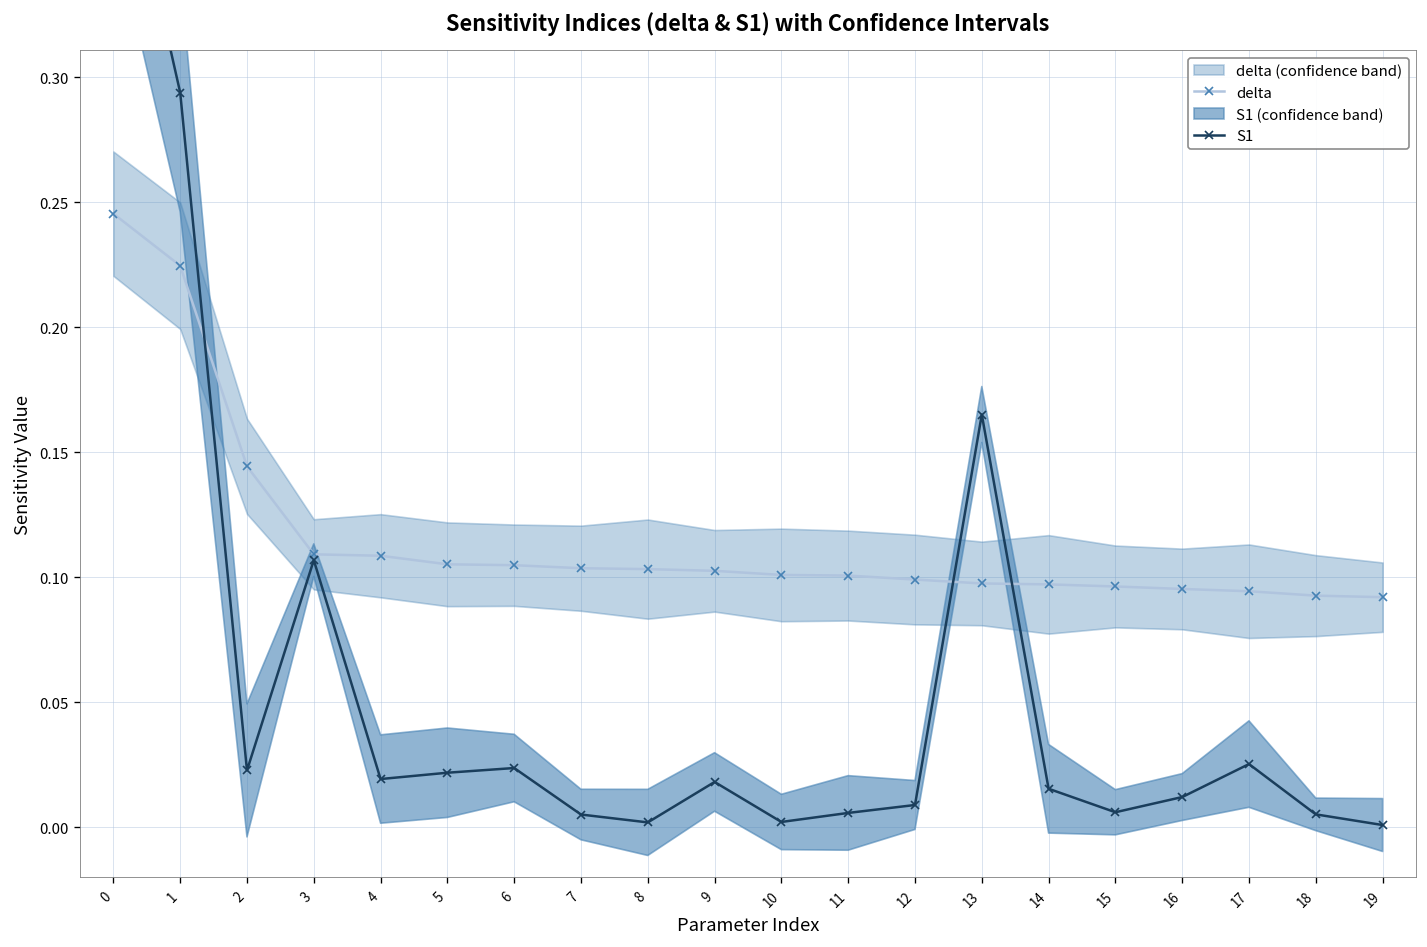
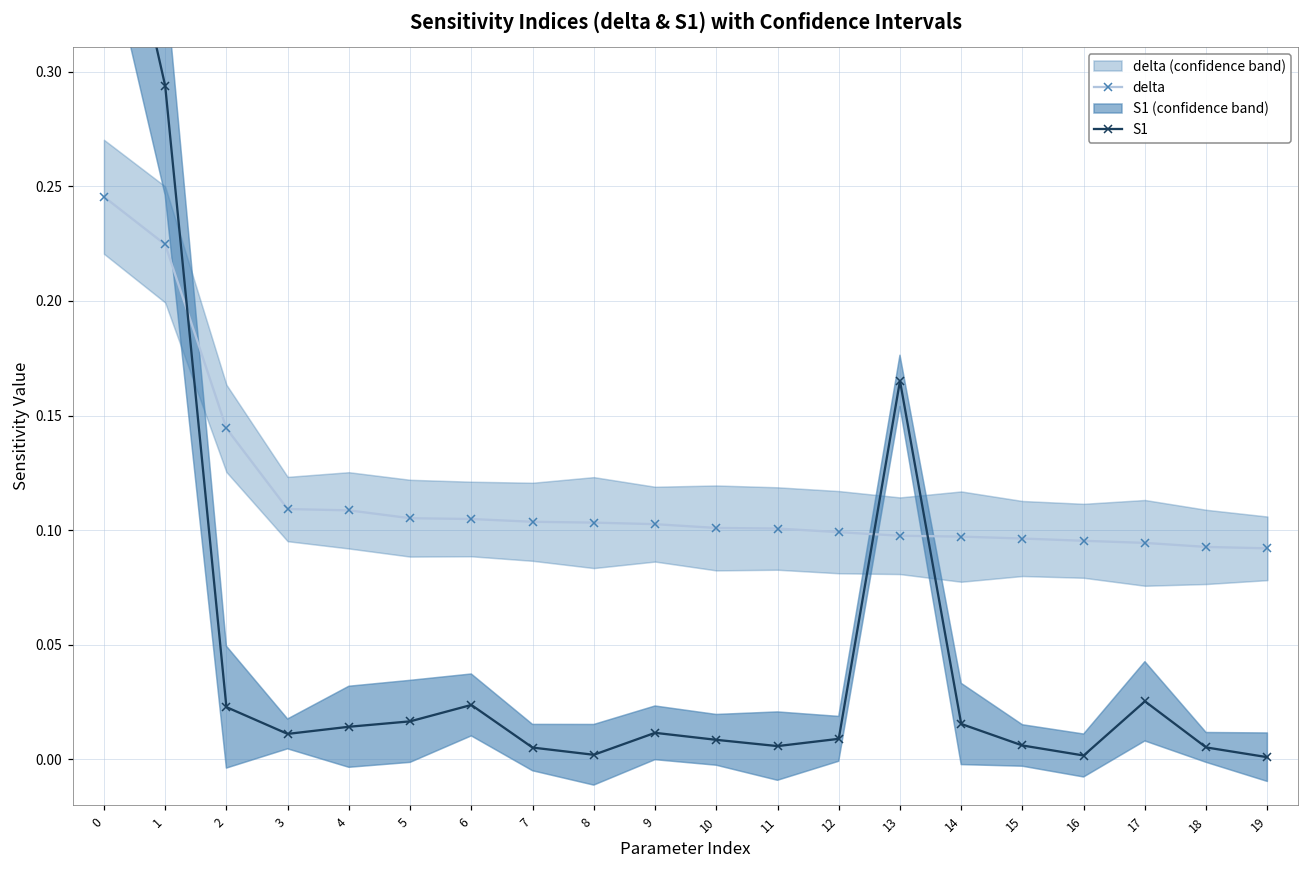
  {
    "S1": {
      "1": 0.294,
      "2": 0.023,
-     "3": 0.107,
-     "4": 0.019,
-     "5": 0.022,
+     "3": 0.011,
+     "4": 0.014,
+     "5": 0.017,
      "6": 0.024,
      "7": 0.005,
      "8": 0.002,
-     "9": 0.018,
-     "10": 0.002,
+     "9": 0.012,
+     "10": 0.008,
      "11": 0.006,
      "12": 0.009,
      "13": 0.165,
      "14": 0.015,
      "15": 0.006,
-     "16": 0.012,
+     "16": 0.002,
      "17": 0.025,
      "18": 0.005,
      "19": 0.001
    }
  }
